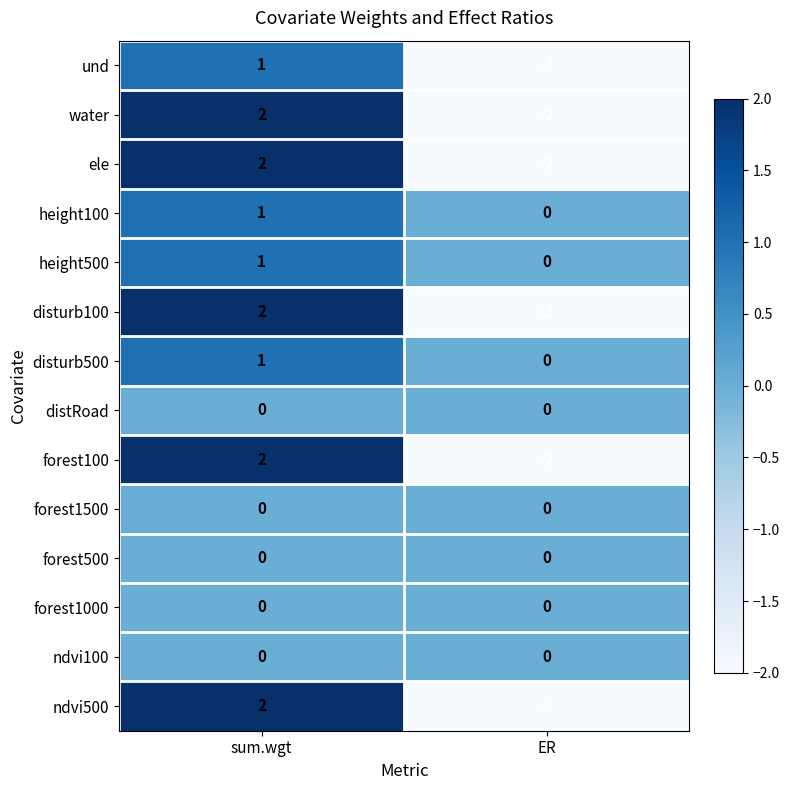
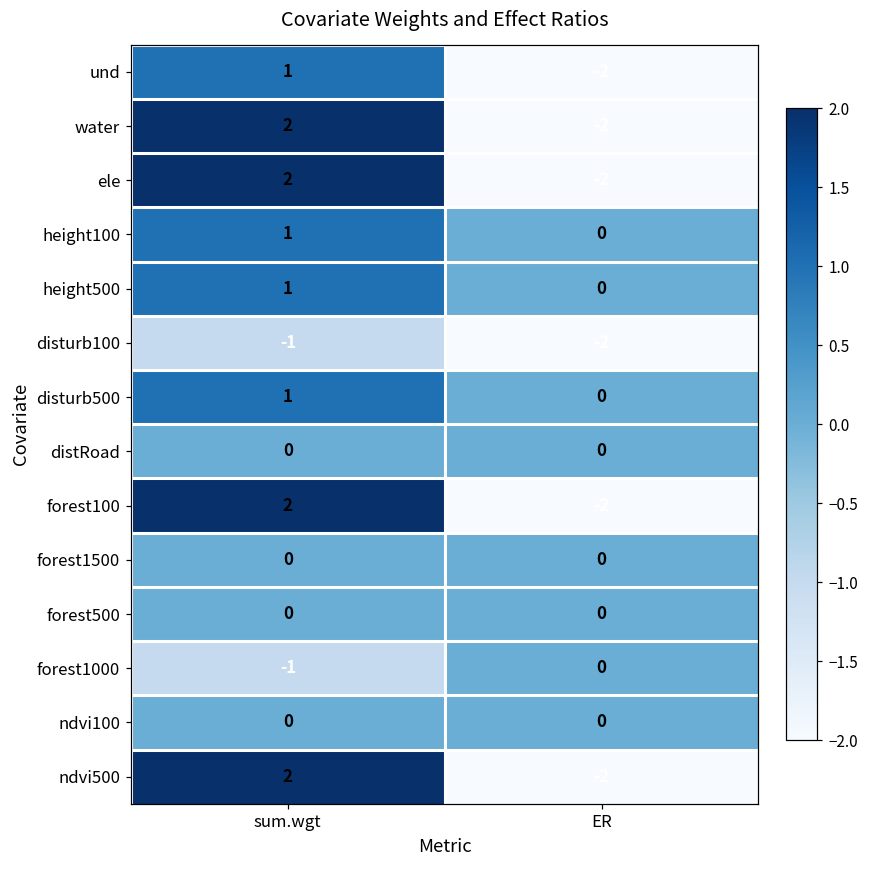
  {
    "und": {
      "sum.wgt": 1
    },
    "water": {
      "sum.wgt": 2
    },
    "ele": {
      "sum.wgt": 2
    },
    "height100": {
      "sum.wgt": 1,
      "ER": 0
    },
    "height500": {
      "sum.wgt": 1,
      "ER": 0
    },
    "disturb100": {
-     "sum.wgt": 2
+     "sum.wgt": -1
    },
    "disturb500": {
      "sum.wgt": 1,
      "ER": 0
    },
    "distRoad": {
      "sum.wgt": 0,
      "ER": 0
    },
    "forest100": {
      "sum.wgt": 2
    },
    "forest1500": {
      "sum.wgt": 0,
      "ER": 0
    },
    "forest500": {
      "sum.wgt": 0,
      "ER": 0
    },
    "forest1000": {
-     "sum.wgt": 0,
+     "sum.wgt": -1,
      "ER": 0
    },
    "ndvi100": {
      "sum.wgt": 0,
      "ER": 0
    },
    "ndvi500": {
      "sum.wgt": 2
    }
  }
